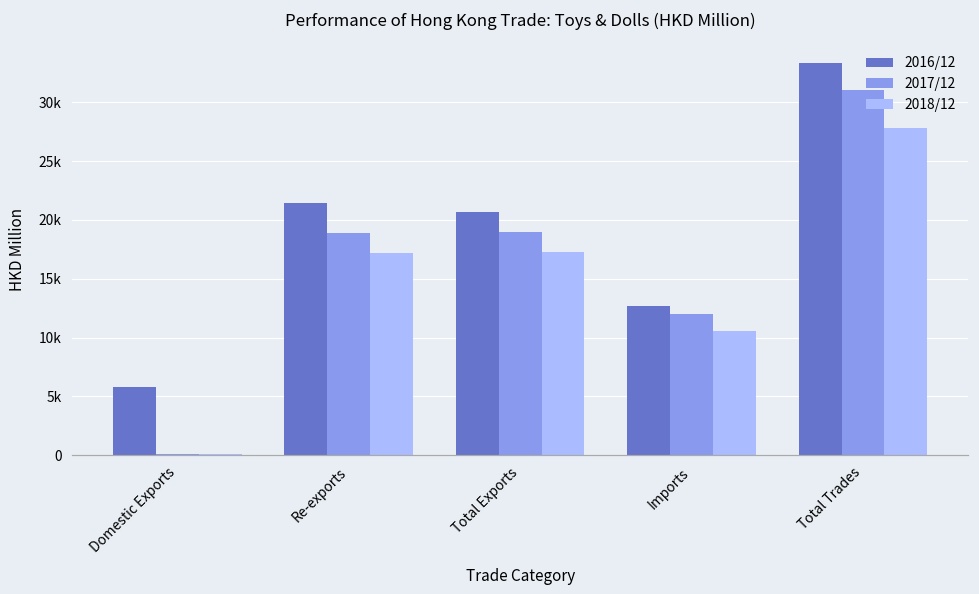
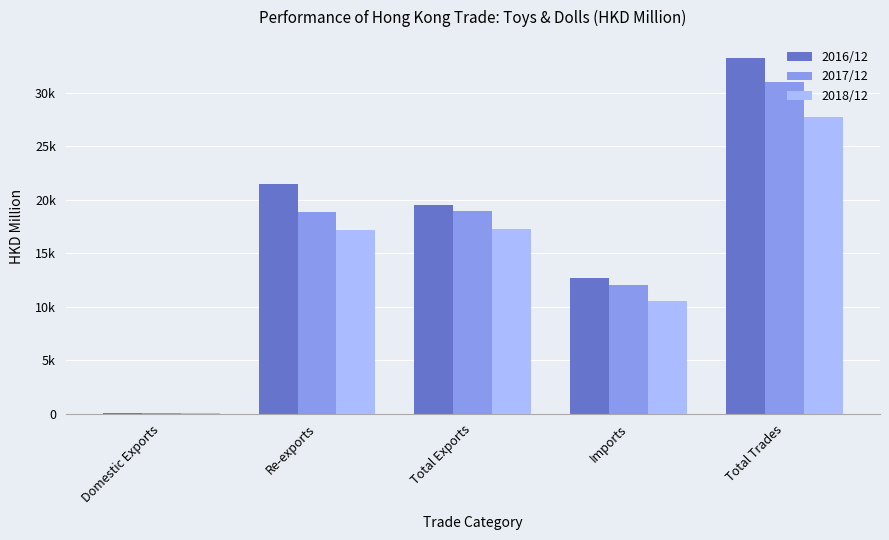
  {
    "2016/12": {
-     "Domestic Exports": 5800,
+     "Domestic Exports": 100,
      "Re-exports": 21500,
-     "Total Exports": 20600,
+     "Total Exports": 19600,
      "Imports": 12700,
      "Total Trades": 33300
    }
  }
